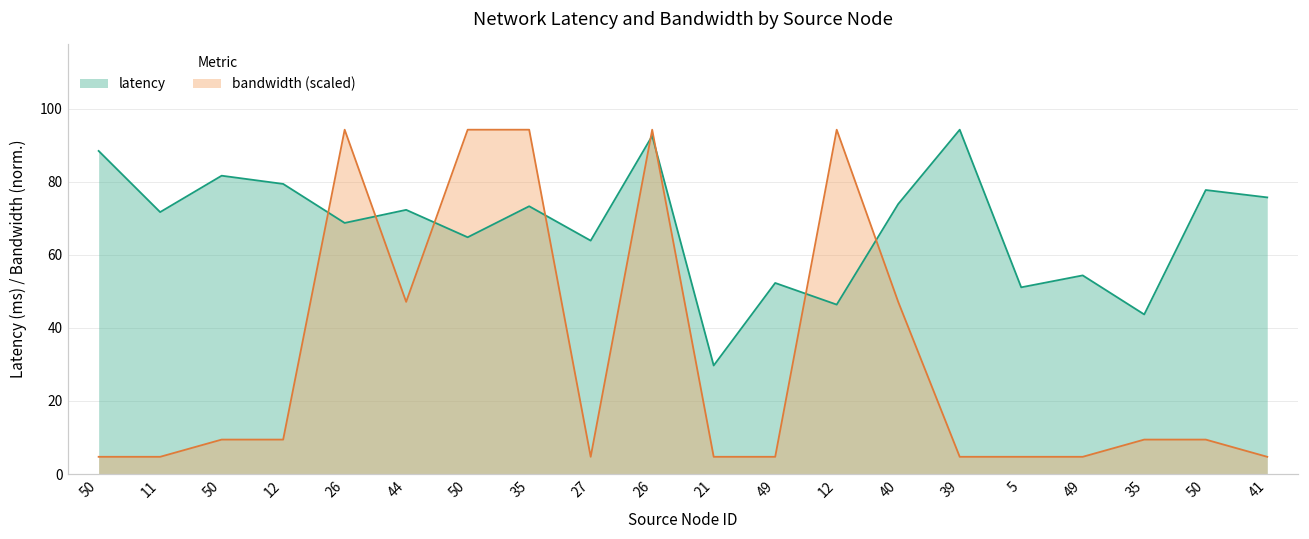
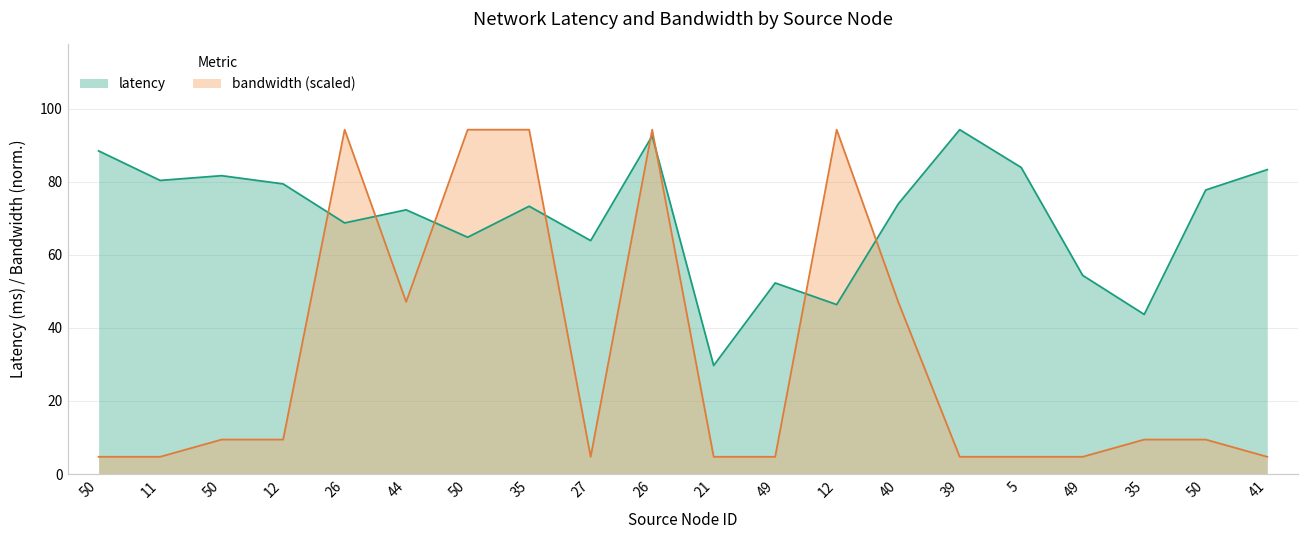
  {
    "latency": {
-     "11": 72,
+     "11": 80,
      "44": 72,
      "27": 64,
      "21": 30,
      "40": 74,
      "39": 94,
-     "5": 51,
-     "41": 76
+     "5": 84,
+     "41": 83
    },
    "bandwidth (scaled)": {
      "11": 5,
      "44": 47,
      "27": 5,
      "21": 5,
      "40": 47,
      "39": 5,
      "5": 5,
      "41": 5
    }
  }
